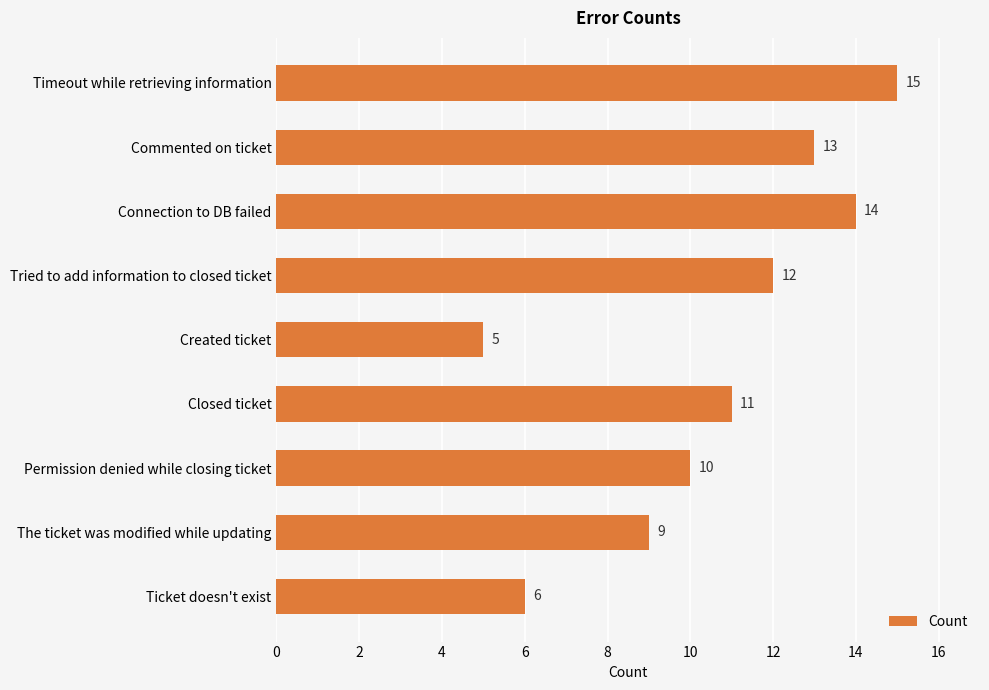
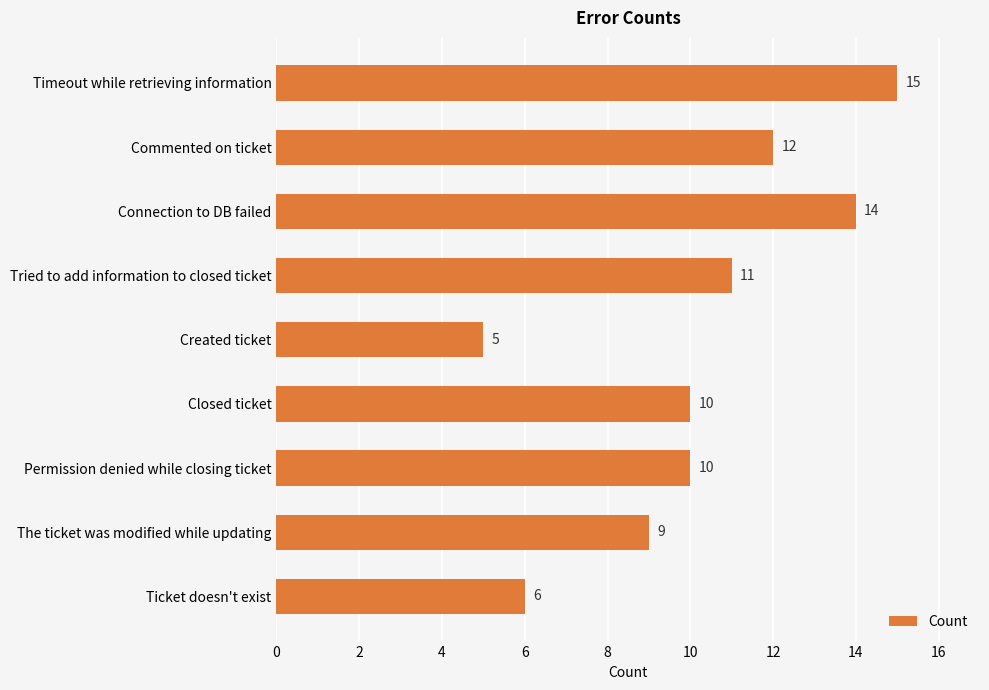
  {
    "Timeout while retrieving information": 15,
-   "Commented on ticket": 13,
+   "Commented on ticket": 12,
    "Connection to DB failed": 14,
-   "Tried to add information to closed ticket": 12,
+   "Tried to add information to closed ticket": 11,
    "Created ticket": 5,
-   "Closed ticket": 11,
+   "Closed ticket": 10,
    "Permission denied while closing ticket": 10,
    "The ticket was modified while updating": 9,
    "Ticket doesn't exist": 6
  }
